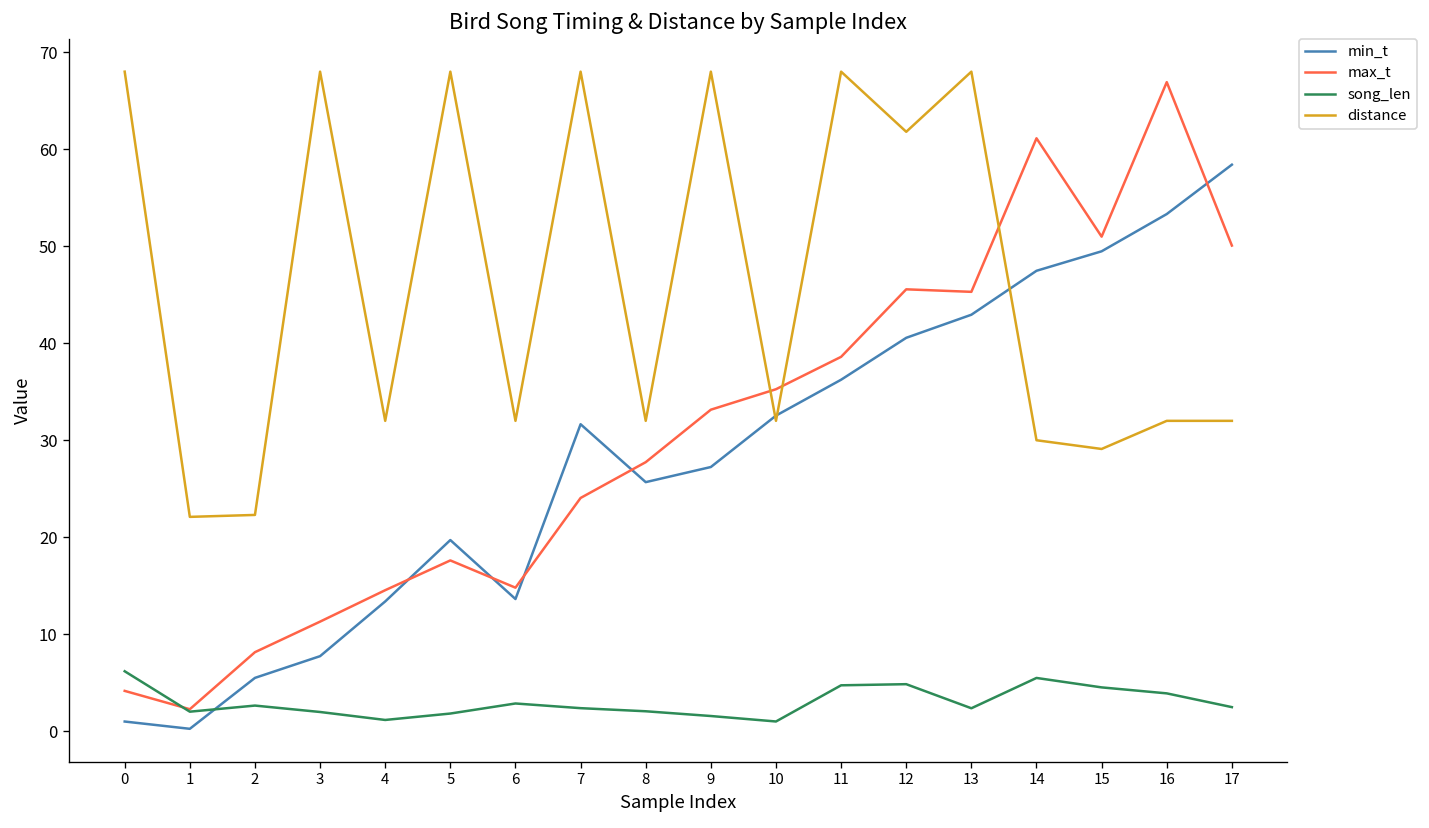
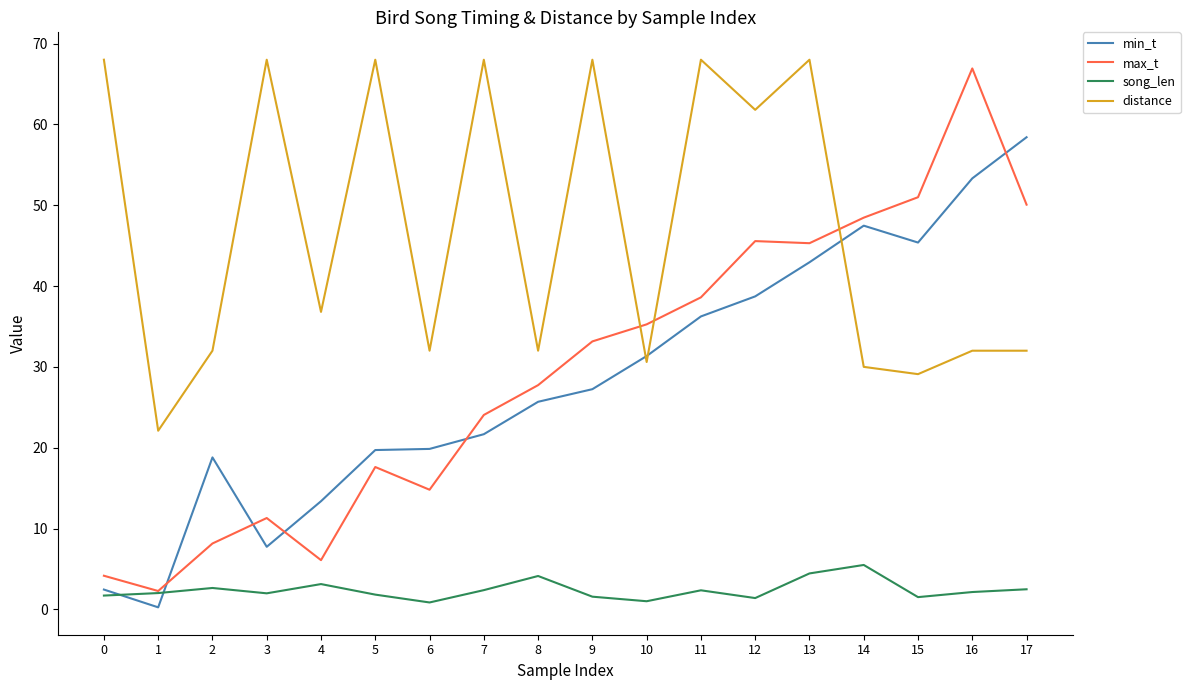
  {
    "min_t": {
-     "0": 1,
+     "0": 2,
      "1": 0,
-     "2": 6,
+     "2": 19,
      "3": 8,
      "4": 13,
      "5": 20,
-     "6": 14,
-     "7": 32,
+     "6": 20,
+     "7": 22,
      "8": 26,
      "9": 27,
-     "10": 33,
+     "10": 31,
      "11": 36,
-     "12": 41,
+     "12": 39,
      "13": 43,
      "14": 47,
-     "15": 49,
+     "15": 45,
      "16": 53,
      "17": 58
    },
    "max_t": {
      "0": 4,
      "2": 8,
      "3": 11,
-     "4": 15,
+     "4": 6,
      "5": 18,
      "6": 15,
      "7": 24,
      "8": 28,
      "9": 33,
      "10": 35,
      "11": 39,
      "12": 46,
      "13": 45,
-     "14": 61,
+     "14": 48,
      "15": 51,
      "16": 67,
      "17": 50
    },
    "song_len": {
-     "0": 6,
+     "0": 2,
      "2": 3,
      "3": 2,
-     "4": 1,
+     "4": 3,
      "5": 2,
-     "6": 3,
+     "6": 1,
      "7": 2,
-     "8": 2,
+     "8": 4,
      "9": 2,
      "10": 1,
-     "11": 5,
-     "12": 5,
-     "13": 2,
+     "11": 2,
+     "12": 1,
+     "13": 4,
      "14": 5,
-     "15": 5,
-     "16": 4,
+     "15": 2,
+     "16": 2,
      "17": 2
    },
    "distance": {
      "0": 68,
      "1": 22,
-     "2": 22,
+     "2": 32,
      "3": 68,
-     "4": 32,
+     "4": 37,
      "5": 68,
      "6": 32,
      "7": 68,
      "8": 32,
      "9": 68,
-     "10": 32,
+     "10": 31,
      "11": 68,
      "12": 62,
      "13": 68,
      "14": 30,
      "15": 29,
      "16": 32,
      "17": 32
    }
  }
